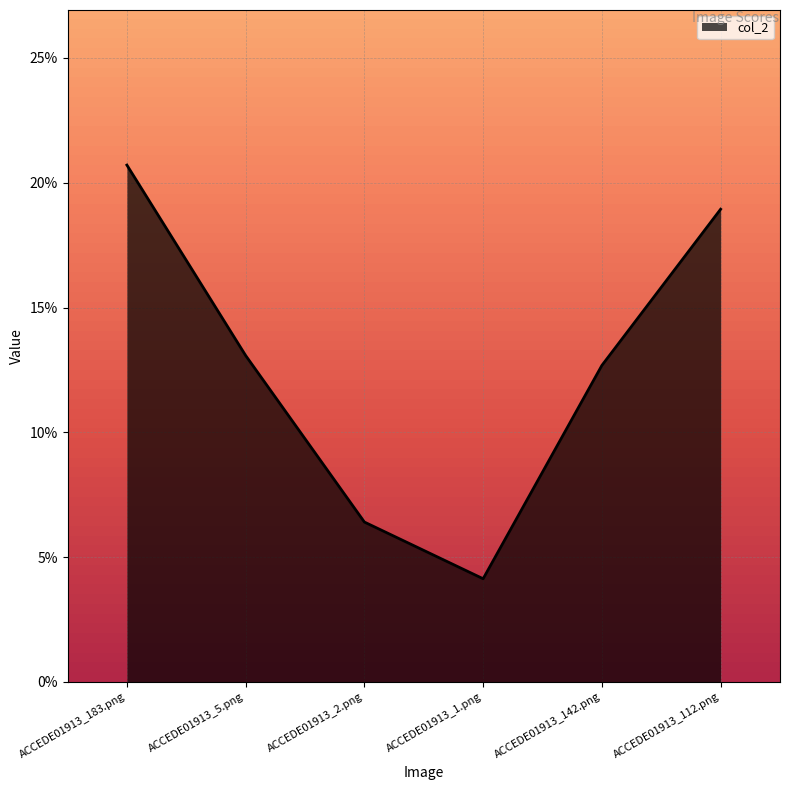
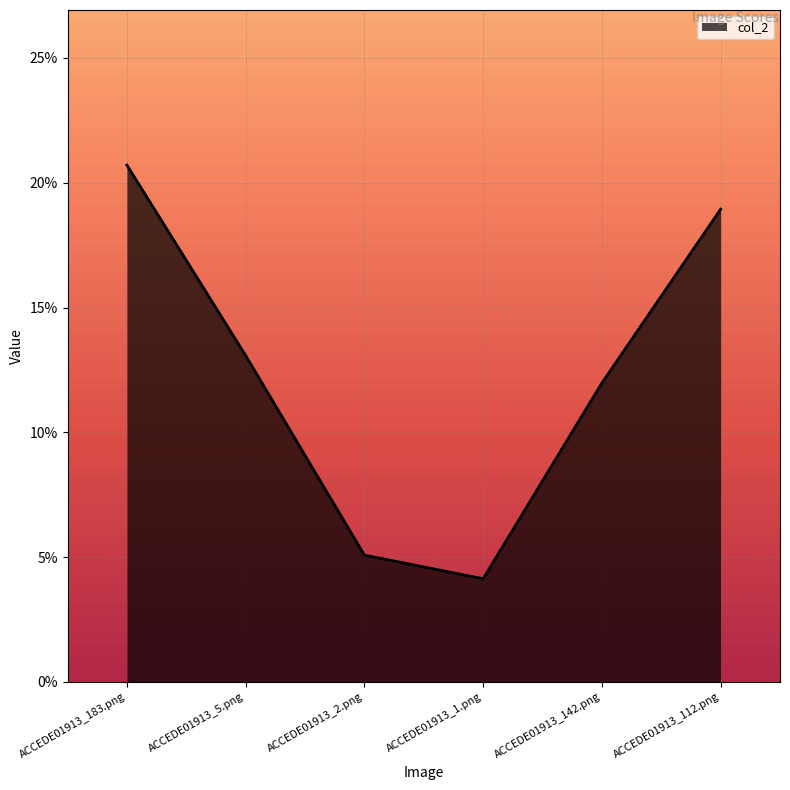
  {
    "ACCEDE01913_183.png": "20.7%",
    "ACCEDE01913_5.png": "13.1%",
-   "ACCEDE01913_2.png": "6.4%",
+   "ACCEDE01913_2.png": "5.1%",
    "ACCEDE01913_1.png": "4.1%",
-   "ACCEDE01913_142.png": "12.7%",
+   "ACCEDE01913_142.png": "12.0%",
    "ACCEDE01913_112.png": "18.9%"
  }
